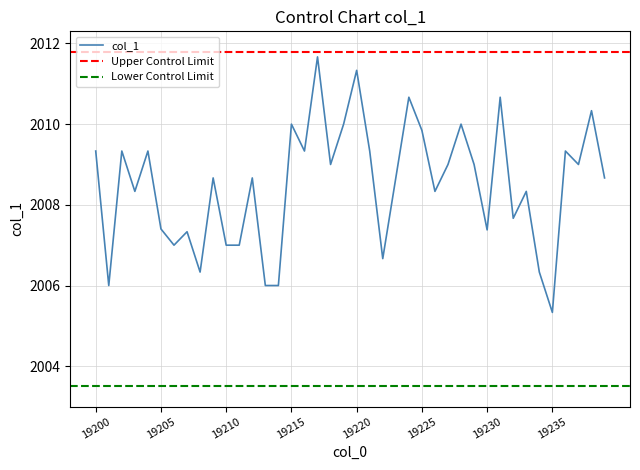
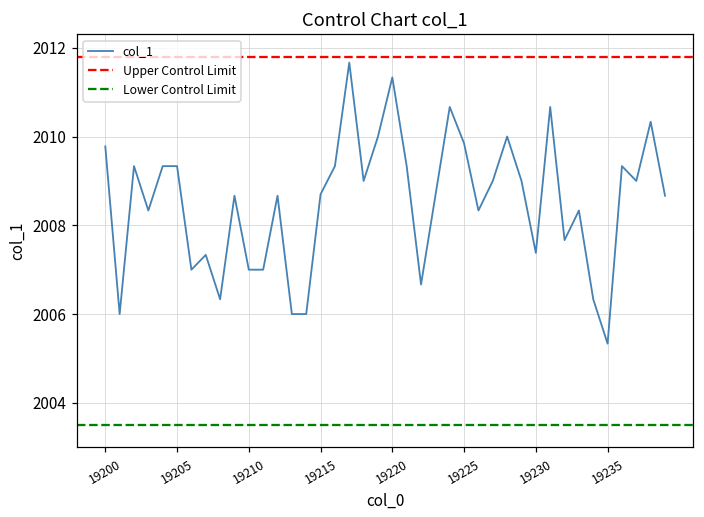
  {
-   "19200": 2009.3,
-   "19205": 2007.4,
+   "19200": 2009.8,
+   "19205": 2009.3,
    "19210": 2007.0,
-   "19215": 2010.0,
+   "19215": 2008.7,
    "19220": 2011.3,
    "19225": 2009.8,
    "19230": 2007.4,
    "19235": 2005.3
  }
